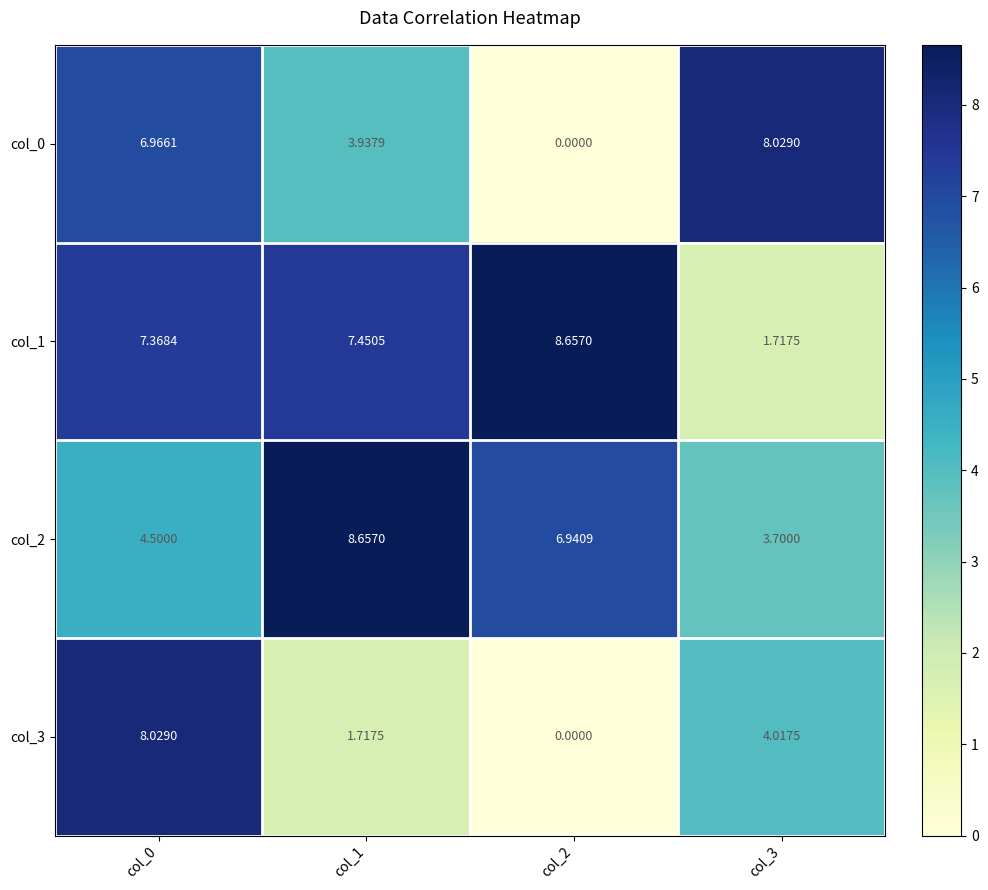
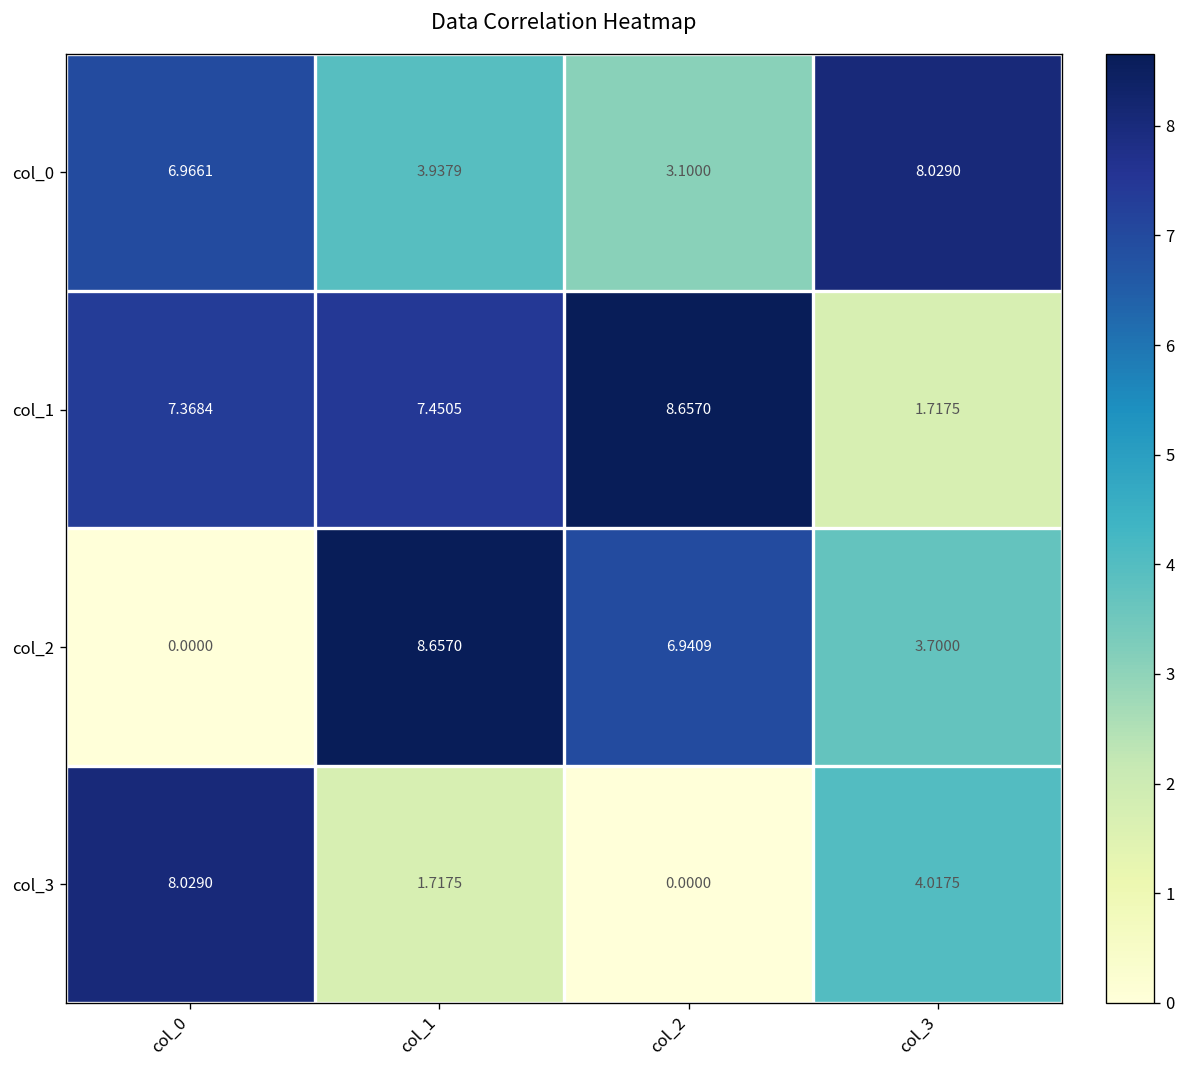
  {
    "col_0": {
      "col_0": 6.9661,
      "col_1": 3.9379,
-     "col_2": 0.0000,
+     "col_2": 3.1000,
      "col_3": 8.0290
    },
    "col_1": {
      "col_0": 7.3684,
      "col_1": 7.4505,
      "col_2": 8.6570,
      "col_3": 1.7175
    },
    "col_2": {
-     "col_0": 4.5000,
+     "col_0": 0.0000,
      "col_1": 8.6570,
      "col_2": 6.9409,
      "col_3": 3.7000
    },
    "col_3": {
      "col_0": 8.0290,
      "col_1": 1.7175,
      "col_2": 0.0000,
      "col_3": 4.0175
    }
  }
